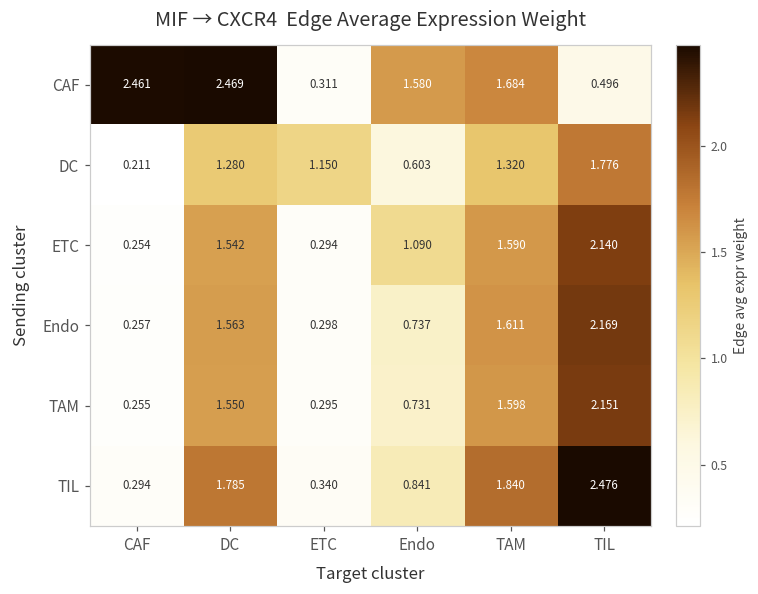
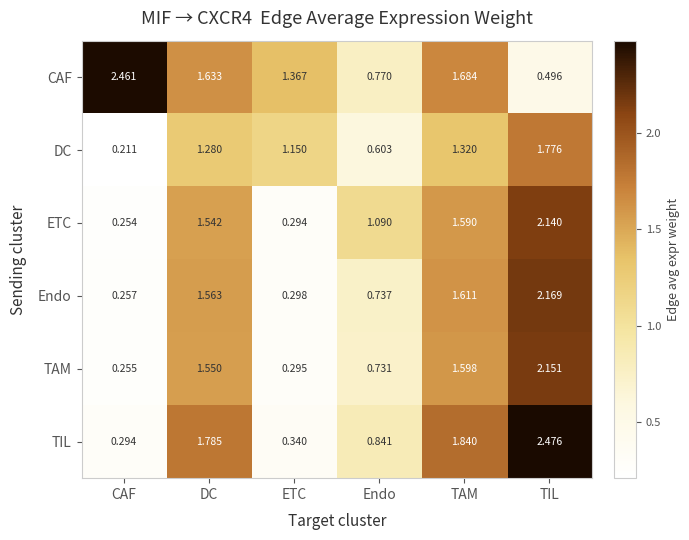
  {
    "CAF": {
      "CAF": 2.461,
-     "DC": 2.469,
-     "ETC": 0.311,
-     "Endo": 1.580,
+     "DC": 1.633,
+     "ETC": 1.367,
+     "Endo": 0.770,
      "TAM": 1.684,
      "TIL": 0.496
    },
    "DC": {
      "CAF": 0.211,
      "DC": 1.280,
      "ETC": 1.150,
      "Endo": 0.603,
      "TAM": 1.320,
      "TIL": 1.776
    },
    "ETC": {
      "CAF": 0.254,
      "DC": 1.542,
      "ETC": 0.294,
      "Endo": 1.090,
      "TAM": 1.590,
      "TIL": 2.140
    },
    "Endo": {
      "CAF": 0.257,
      "DC": 1.563,
      "ETC": 0.298,
      "Endo": 0.737,
      "TAM": 1.611,
      "TIL": 2.169
    },
    "TAM": {
      "CAF": 0.255,
      "DC": 1.550,
      "ETC": 0.295,
      "Endo": 0.731,
      "TAM": 1.598,
      "TIL": 2.151
    },
    "TIL": {
      "CAF": 0.294,
      "DC": 1.785,
      "ETC": 0.340,
      "Endo": 0.841,
      "TAM": 1.840,
      "TIL": 2.476
    }
  }
